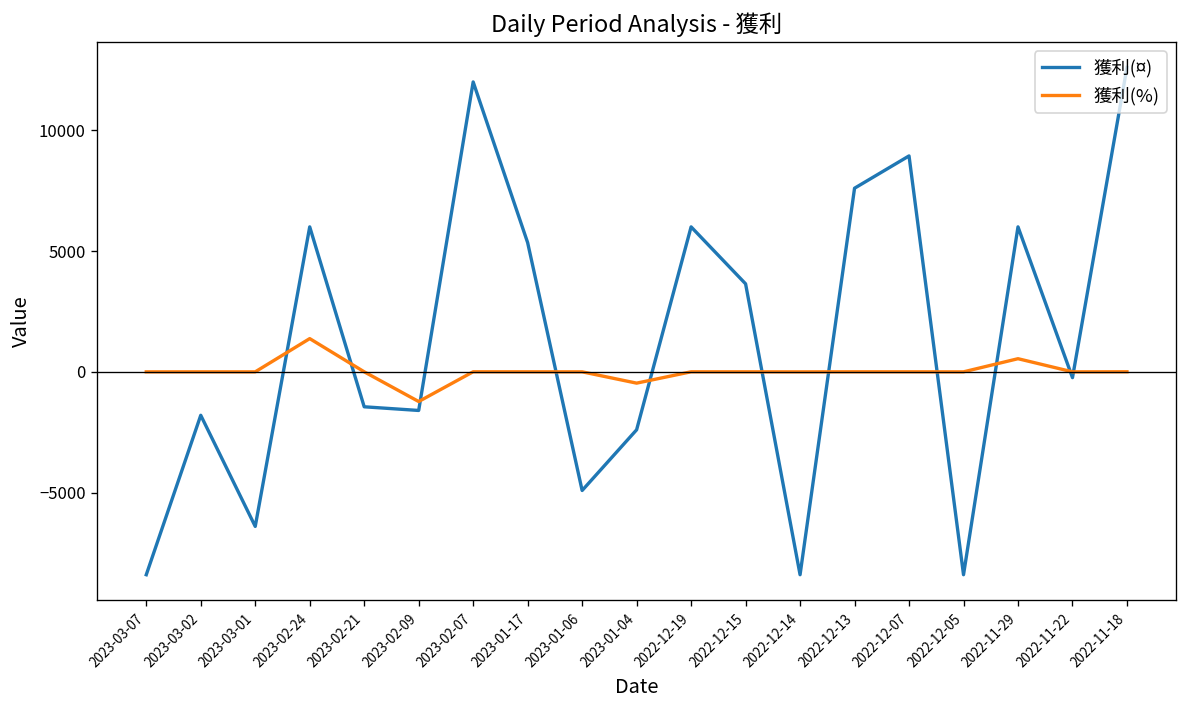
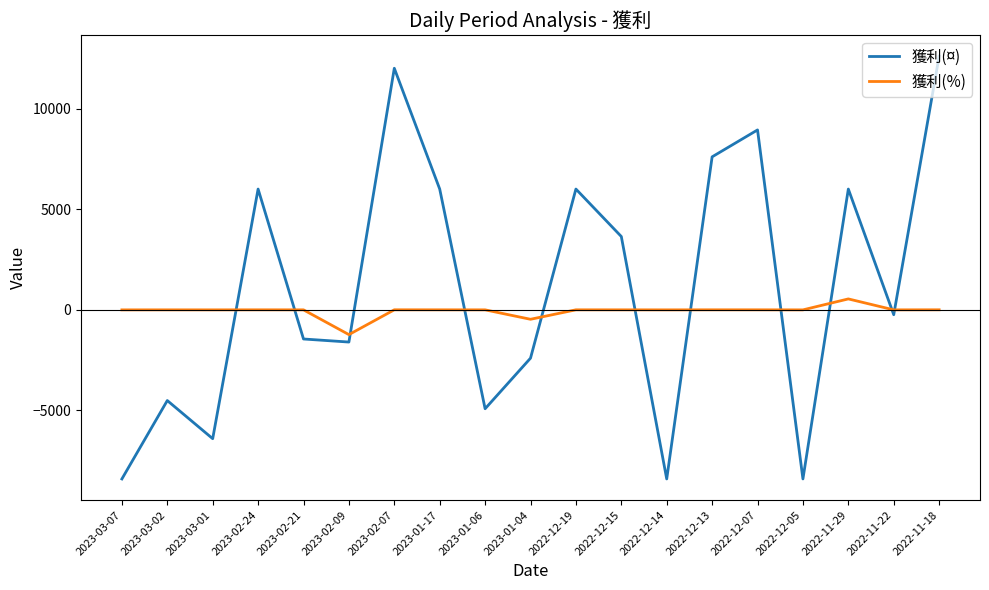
  {
    "獲利(¤)": {
      "2023-03-07": -8400,
-     "2023-03-02": -1800,
+     "2023-03-02": -4500,
      "2023-03-01": -6400,
      "2023-02-24": 6000,
      "2023-02-21": -1400,
      "2023-02-09": -1600,
      "2023-02-07": 12000,
-     "2023-01-17": 5300,
+     "2023-01-17": 6000,
      "2023-01-06": -4900,
      "2023-01-04": -2400,
      "2022-12-19": 6000,
      "2022-12-15": 3600,
      "2022-12-14": -8400,
      "2022-12-13": 7600,
      "2022-12-07": 8900,
      "2022-12-05": -8400,
      "2022-11-29": 6000,
      "2022-11-22": -200
    },
    "獲利(%)": {
      "2023-03-07": 0,
      "2023-03-02": 0,
      "2023-03-01": 0,
-     "2023-02-24": 1400,
+     "2023-02-24": 0,
      "2023-02-21": 0,
      "2023-02-09": -1200,
      "2023-02-07": 0,
      "2023-01-17": 0,
      "2023-01-06": 0,
      "2023-01-04": -500,
      "2022-12-19": 0,
      "2022-12-15": 0,
      "2022-12-14": 0,
      "2022-12-13": 0,
      "2022-12-07": 0,
      "2022-12-05": 0,
      "2022-11-29": 500,
      "2022-11-22": 0,
      "2022-11-18": 0
    }
  }
